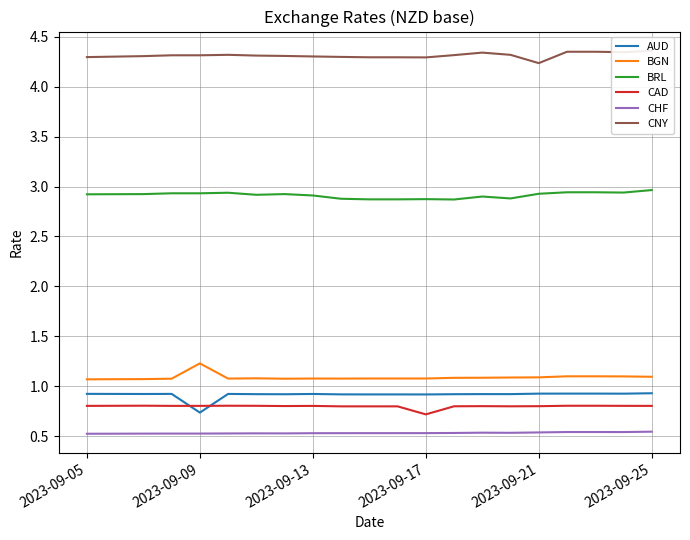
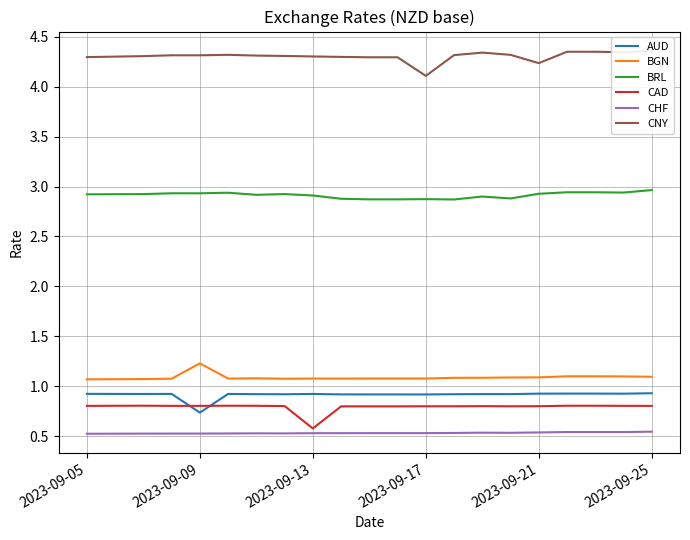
  {
    "AUD": {
      "2023-09-05": 0.9,
      "2023-09-09": 0.7,
      "2023-09-13": 0.9,
      "2023-09-17": 0.9,
      "2023-09-21": 0.9,
      "2023-09-25": 0.9
    },
    "BGN": {
      "2023-09-05": 1.1,
      "2023-09-09": 1.2,
      "2023-09-13": 1.1,
      "2023-09-17": 1.1,
      "2023-09-21": 1.1,
      "2023-09-25": 1.1
    },
    "BRL": {
      "2023-09-05": 2.9,
      "2023-09-09": 2.9,
      "2023-09-13": 2.9,
      "2023-09-17": 2.9,
      "2023-09-21": 2.9,
      "2023-09-25": 3.0
    },
    "CAD": {
      "2023-09-05": 0.8,
      "2023-09-09": 0.8,
-     "2023-09-13": 0.8,
-     "2023-09-17": 0.7,
+     "2023-09-13": 0.6,
+     "2023-09-17": 0.8,
      "2023-09-21": 0.8,
      "2023-09-25": 0.8
    },
    "CHF": {
      "2023-09-05": 0.5,
      "2023-09-09": 0.5,
      "2023-09-13": 0.5,
      "2023-09-17": 0.5,
      "2023-09-21": 0.5,
      "2023-09-25": 0.5
    },
    "CNY": {
      "2023-09-05": 4.3,
      "2023-09-09": 4.3,
      "2023-09-13": 4.3,
-     "2023-09-17": 4.3,
+     "2023-09-17": 4.1,
      "2023-09-21": 4.2
    }
  }
